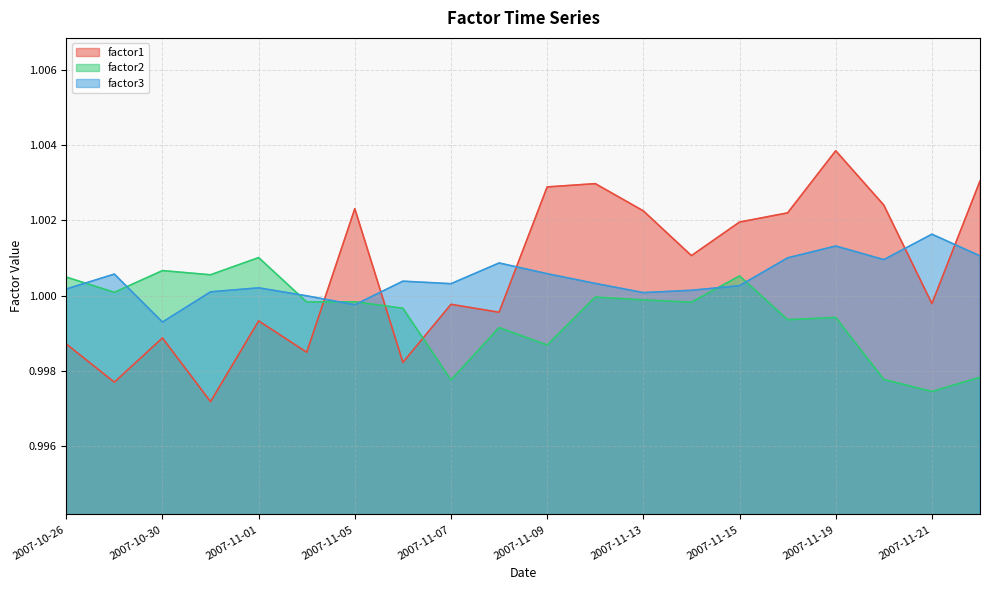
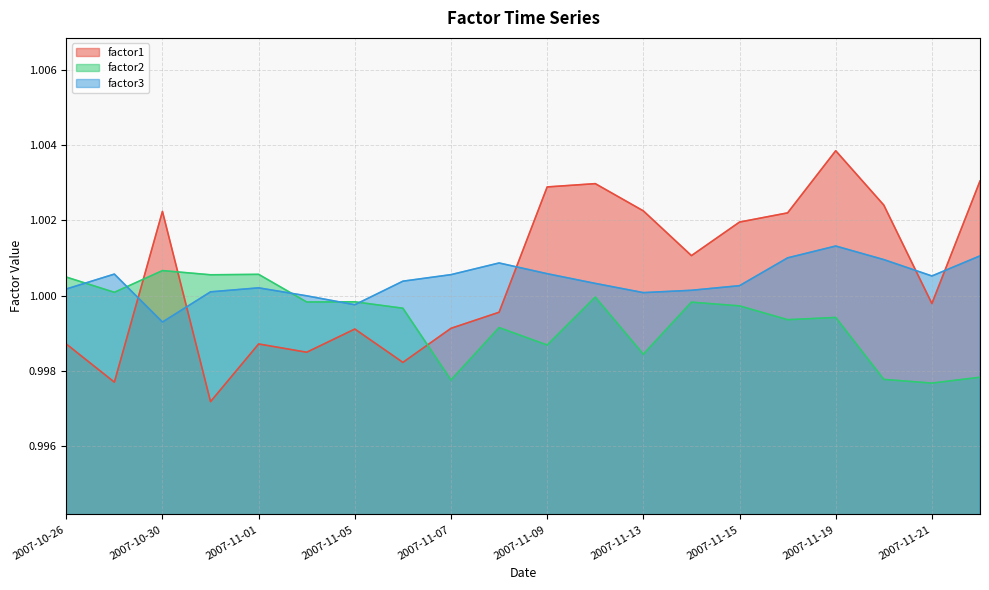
  {
    "factor1": {
      "2007-10-26": 0.9987,
-     "2007-10-30": 0.9989,
-     "2007-11-01": 0.9993,
-     "2007-11-05": 1.0023,
-     "2007-11-07": 0.9998,
+     "2007-10-30": 1.0022,
+     "2007-11-01": 0.9987,
+     "2007-11-05": 0.9991,
+     "2007-11-07": 0.9991,
      "2007-11-09": 1.0029,
      "2007-11-13": 1.0023,
      "2007-11-15": 1.0020,
      "2007-11-19": 1.0038,
      "2007-11-21": 0.9998
    },
    "factor2": {
      "2007-10-26": 1.0005,
      "2007-10-30": 1.0007,
-     "2007-11-01": 1.0010,
+     "2007-11-01": 1.0006,
      "2007-11-05": 0.9998,
      "2007-11-07": 0.9978,
      "2007-11-09": 0.9987,
-     "2007-11-13": 0.9999,
-     "2007-11-15": 1.0005,
+     "2007-11-13": 0.9984,
+     "2007-11-15": 0.9997,
      "2007-11-19": 0.9994,
-     "2007-11-21": 0.9975
+     "2007-11-21": 0.9977
    },
    "factor3": {
      "2007-10-26": 1.0002,
      "2007-10-30": 0.9993,
      "2007-11-01": 1.0002,
      "2007-11-05": 0.9998,
-     "2007-11-07": 1.0003,
+     "2007-11-07": 1.0006,
      "2007-11-09": 1.0006,
      "2007-11-13": 1.0001,
      "2007-11-15": 1.0003,
      "2007-11-19": 1.0013,
-     "2007-11-21": 1.0016
+     "2007-11-21": 1.0005
    }
  }
